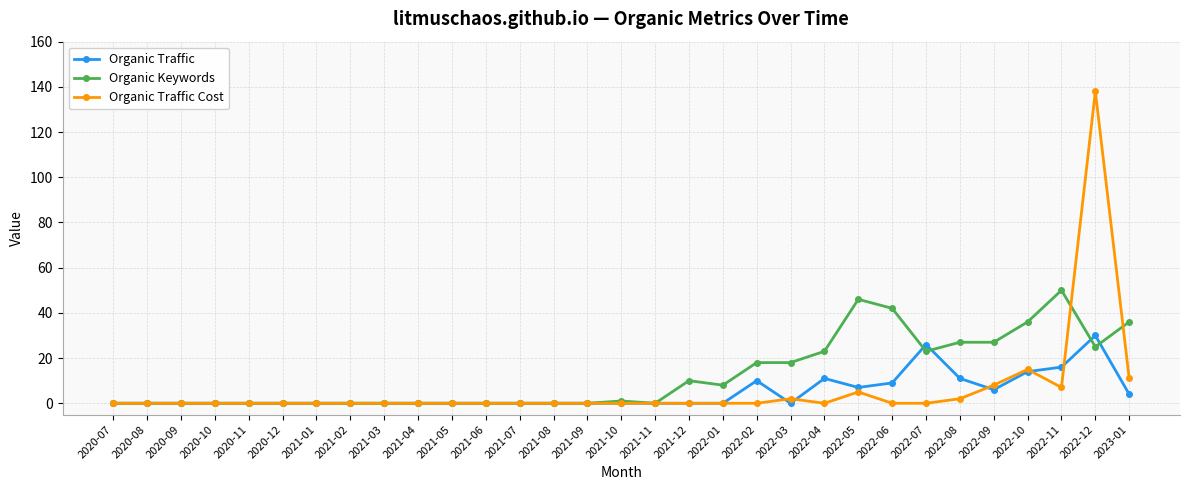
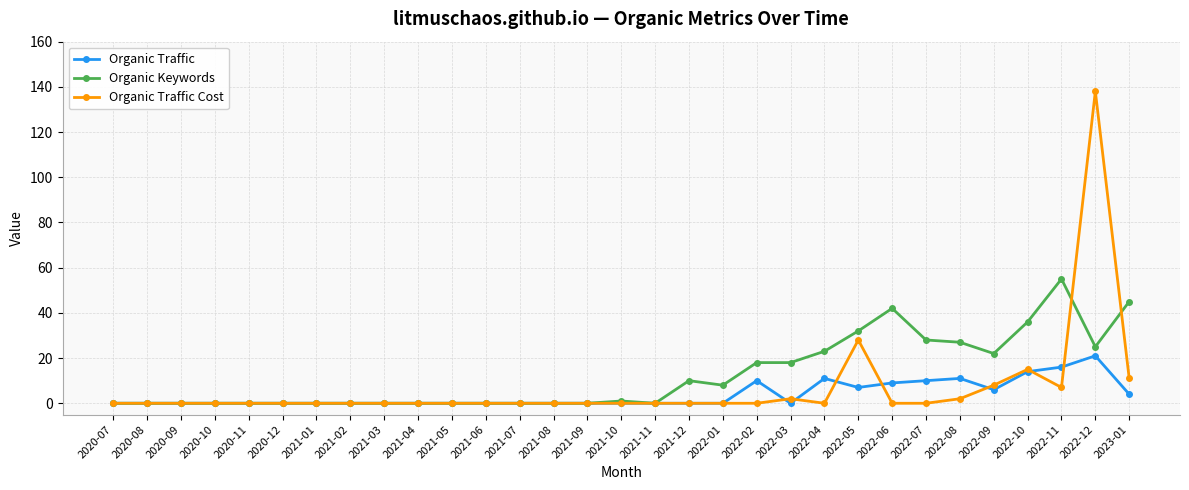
  {
    "Organic Traffic": {
      "2022-02": 10,
      "2022-03": 0,
      "2022-04": 11,
      "2022-05": 7,
      "2022-06": 9,
-     "2022-07": 26,
+     "2022-07": 10,
      "2022-08": 11,
      "2022-09": 6,
      "2022-11": 16,
-     "2022-12": 30,
+     "2022-12": 21,
      "2023-01": 4
    },
    "Organic Keywords": {
      "2021-12": 10,
      "2022-01": 8,
      "2022-02": 18,
      "2022-03": 18,
      "2022-04": 23,
-     "2022-05": 46,
+     "2022-05": 32,
      "2022-06": 42,
-     "2022-07": 23,
+     "2022-07": 28,
      "2022-08": 27,
-     "2022-09": 27,
+     "2022-09": 22,
      "2022-10": 36,
-     "2022-11": 50,
+     "2022-11": 55,
      "2022-12": 25,
-     "2023-01": 36
+     "2023-01": 45
    },
    "Organic Traffic Cost": {
      "2022-02": 0,
      "2022-03": 2,
      "2022-04": 0,
-     "2022-05": 5,
+     "2022-05": 28,
      "2022-06": 0,
      "2022-07": 0,
      "2022-08": 2,
      "2022-09": 8,
      "2022-11": 7,
      "2022-12": 138,
      "2023-01": 11
    }
  }
